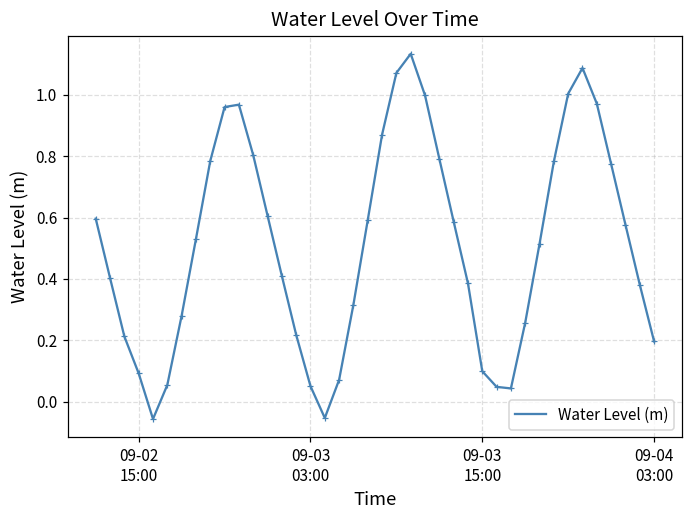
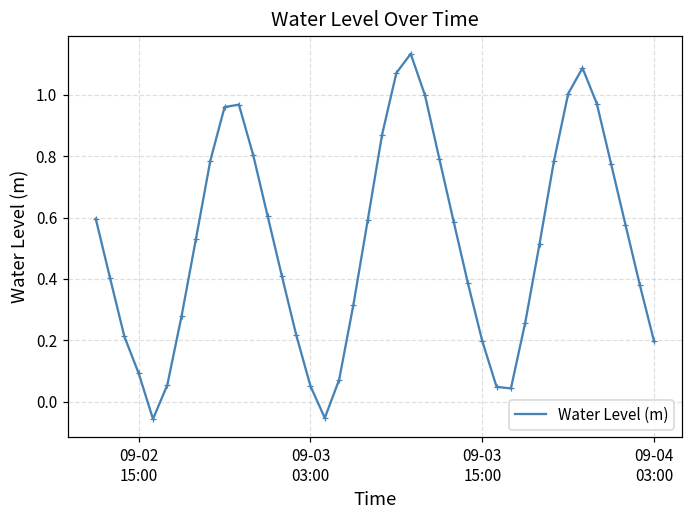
  {
    "09-02 15:00": 0.09,
    "09-03 03:00": 0.05,
-   "09-03 15:00": 0.10,
+   "09-03 15:00": 0.20,
    "09-04 03:00": 0.20
  }
